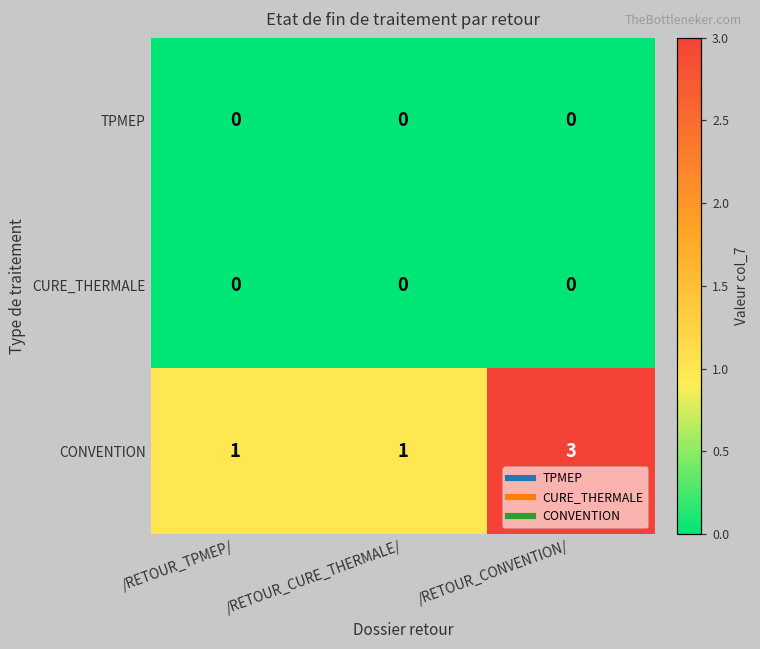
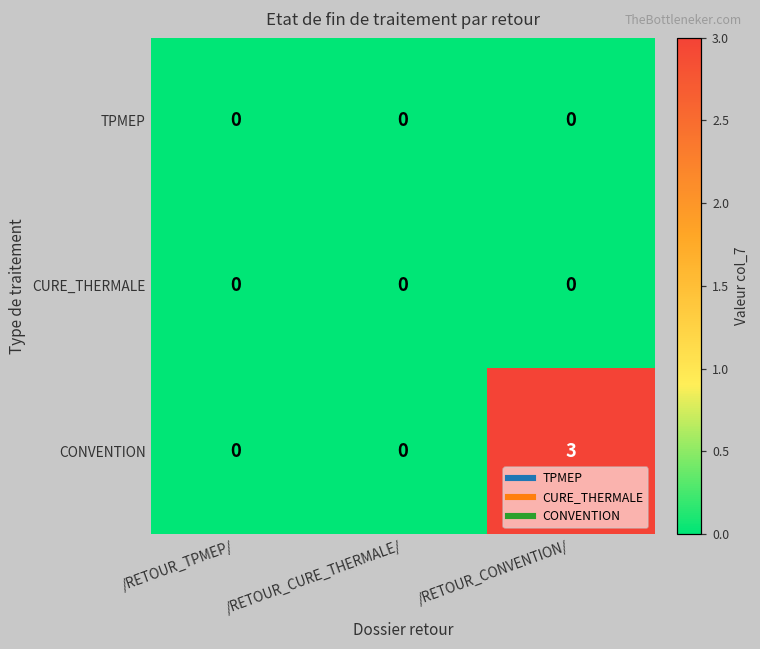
  {
    "TPMEP": {
      "/RETOUR_TPMEP/": 0,
      "/RETOUR_CURE_THERMALE/": 0,
      "/RETOUR_CONVENTION/": 0
    },
    "CURE_THERMALE": {
      "/RETOUR_TPMEP/": 0,
      "/RETOUR_CURE_THERMALE/": 0,
      "/RETOUR_CONVENTION/": 0
    },
    "CONVENTION": {
-     "/RETOUR_TPMEP/": 1,
-     "/RETOUR_CURE_THERMALE/": 1,
+     "/RETOUR_TPMEP/": 0,
+     "/RETOUR_CURE_THERMALE/": 0,
      "/RETOUR_CONVENTION/": 3
    }
  }
